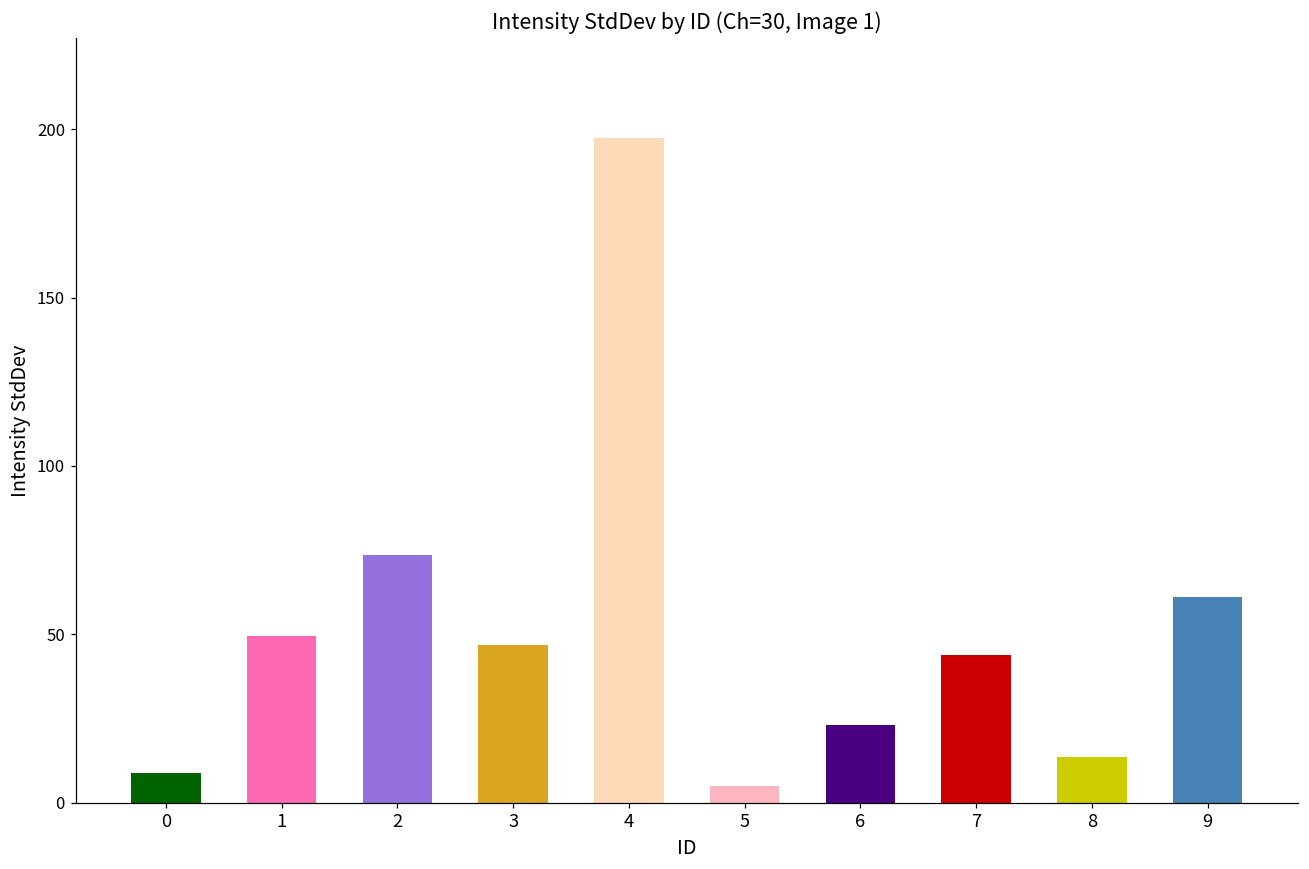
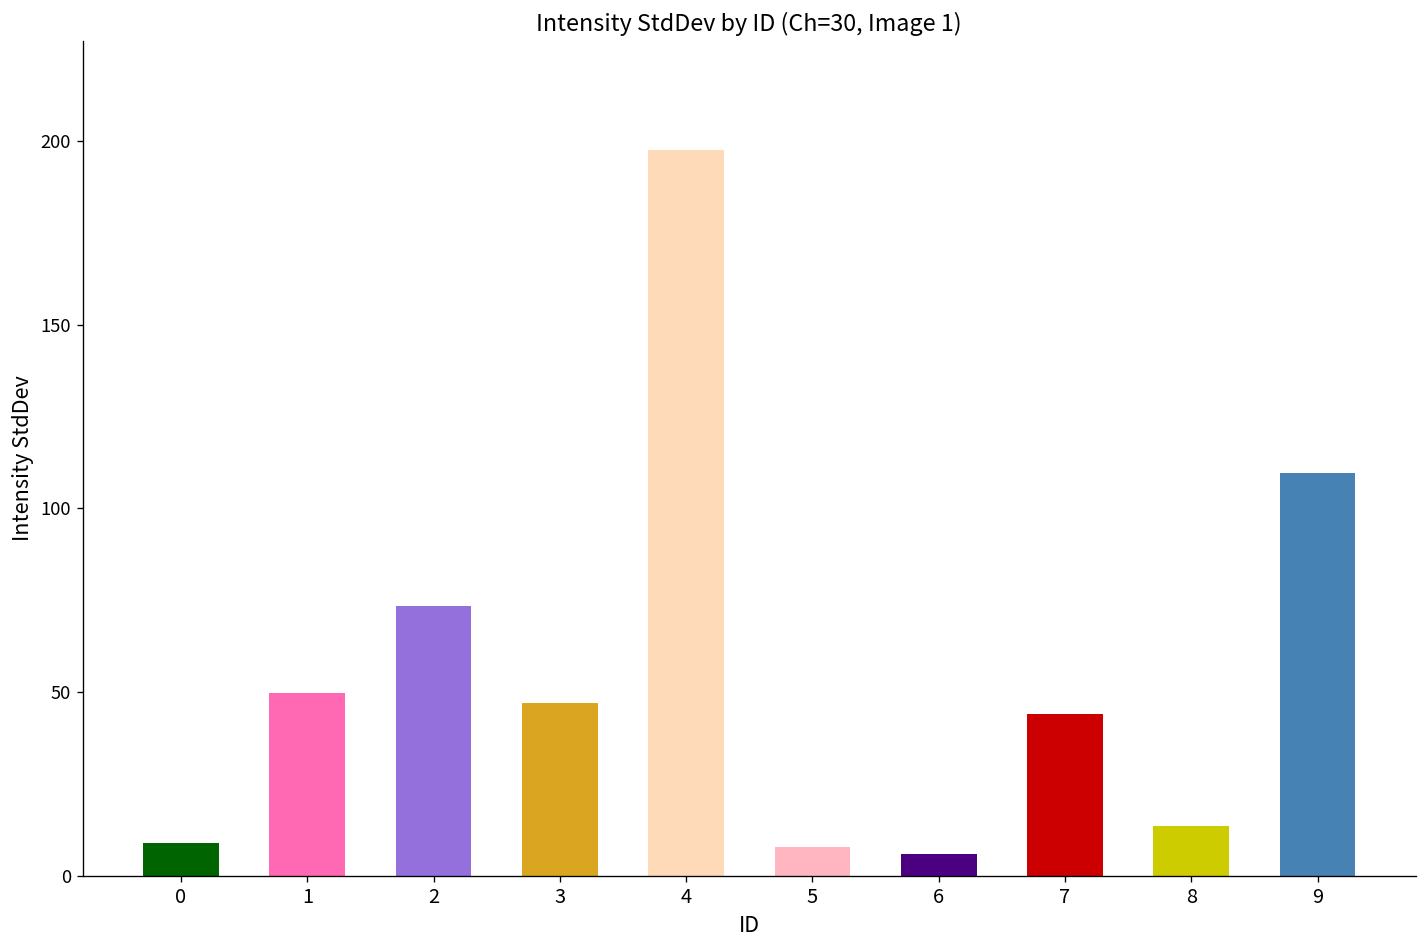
  {
    "0": 9,
    "1": 50,
    "2": 73,
    "3": 47,
    "4": 197,
-   "5": 5,
-   "6": 23,
+   "5": 8,
+   "6": 6,
    "7": 44,
    "8": 14,
-   "9": 61
+   "9": 110
  }
